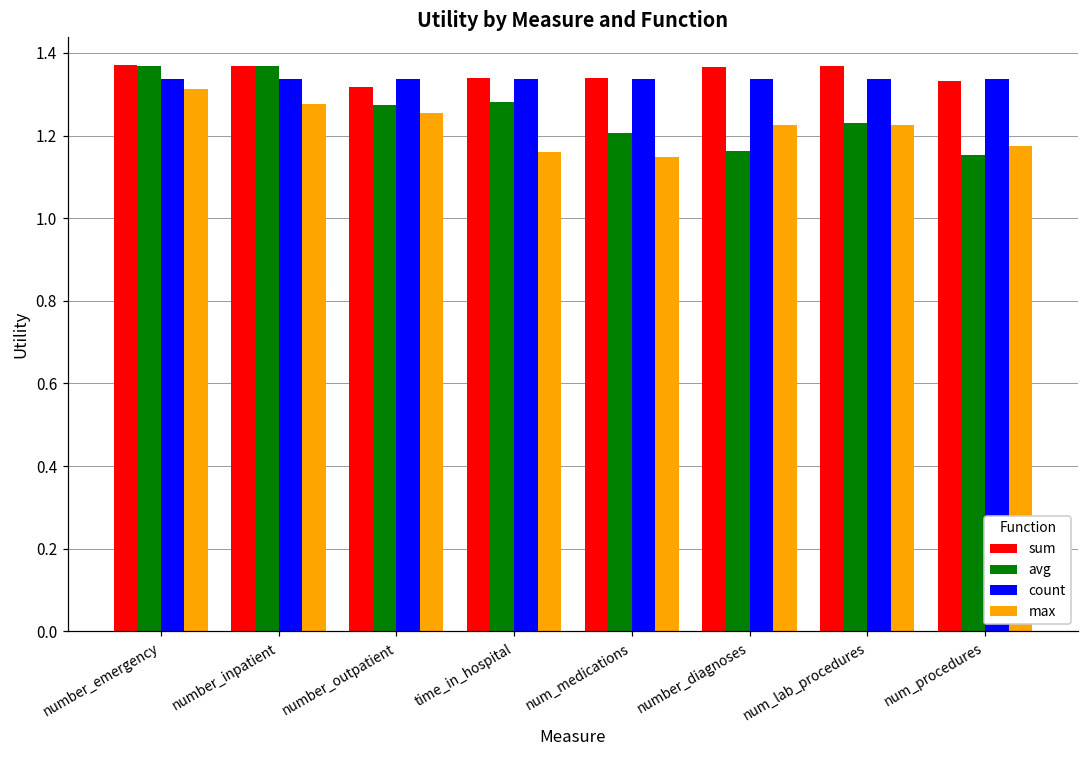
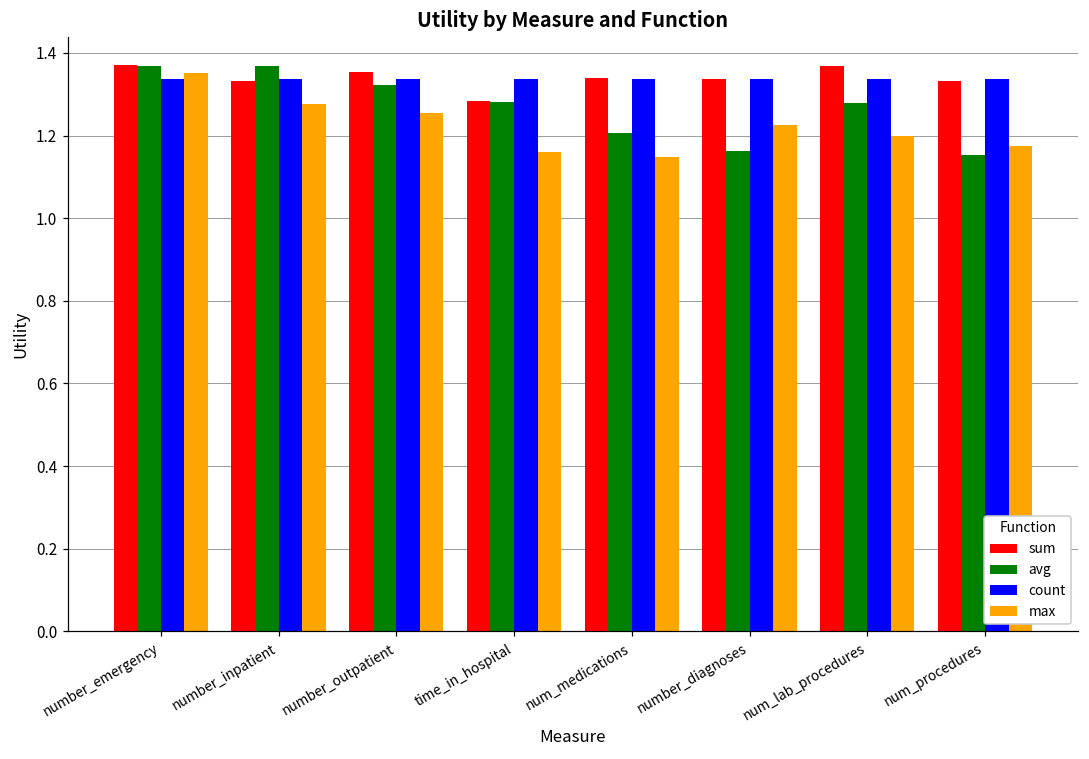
  {
    "sum": {
      "number_emergency": 1.37,
-     "number_inpatient": 1.37,
-     "number_outpatient": 1.32,
-     "time_in_hospital": 1.34,
+     "number_inpatient": 1.33,
+     "number_outpatient": 1.35,
+     "time_in_hospital": 1.28,
      "num_medications": 1.34,
-     "number_diagnoses": 1.37,
+     "number_diagnoses": 1.34,
      "num_lab_procedures": 1.37,
      "num_procedures": 1.33
    },
    "avg": {
      "number_emergency": 1.37,
      "number_inpatient": 1.37,
-     "number_outpatient": 1.27,
+     "number_outpatient": 1.32,
      "time_in_hospital": 1.28,
      "num_medications": 1.21,
      "number_diagnoses": 1.16,
-     "num_lab_procedures": 1.23,
+     "num_lab_procedures": 1.28,
      "num_procedures": 1.15
    },
    "count": {
      "number_emergency": 1.34,
      "number_inpatient": 1.34,
      "number_outpatient": 1.34,
      "time_in_hospital": 1.34,
      "num_medications": 1.34,
      "number_diagnoses": 1.34,
      "num_lab_procedures": 1.34,
      "num_procedures": 1.34
    },
    "max": {
-     "number_emergency": 1.31,
+     "number_emergency": 1.35,
      "number_inpatient": 1.28,
      "number_outpatient": 1.25,
      "time_in_hospital": 1.16,
      "num_medications": 1.15,
      "number_diagnoses": 1.22,
-     "num_lab_procedures": 1.22,
+     "num_lab_procedures": 1.20,
      "num_procedures": 1.17
    }
  }
